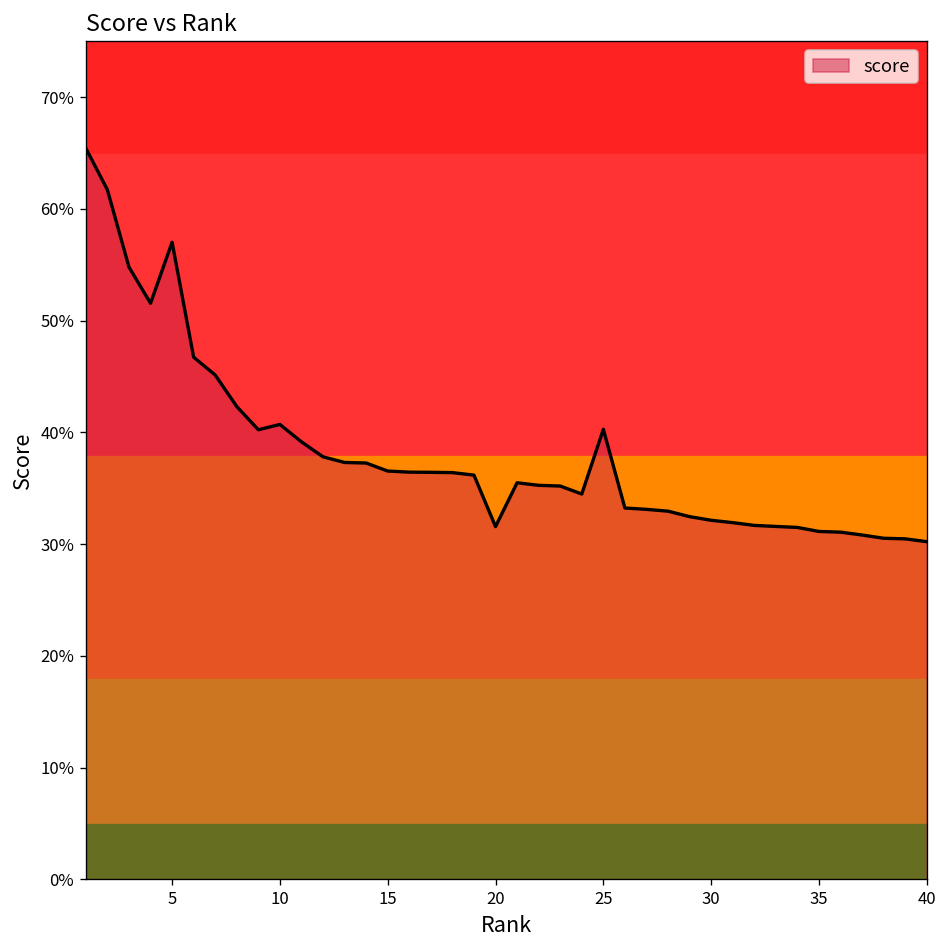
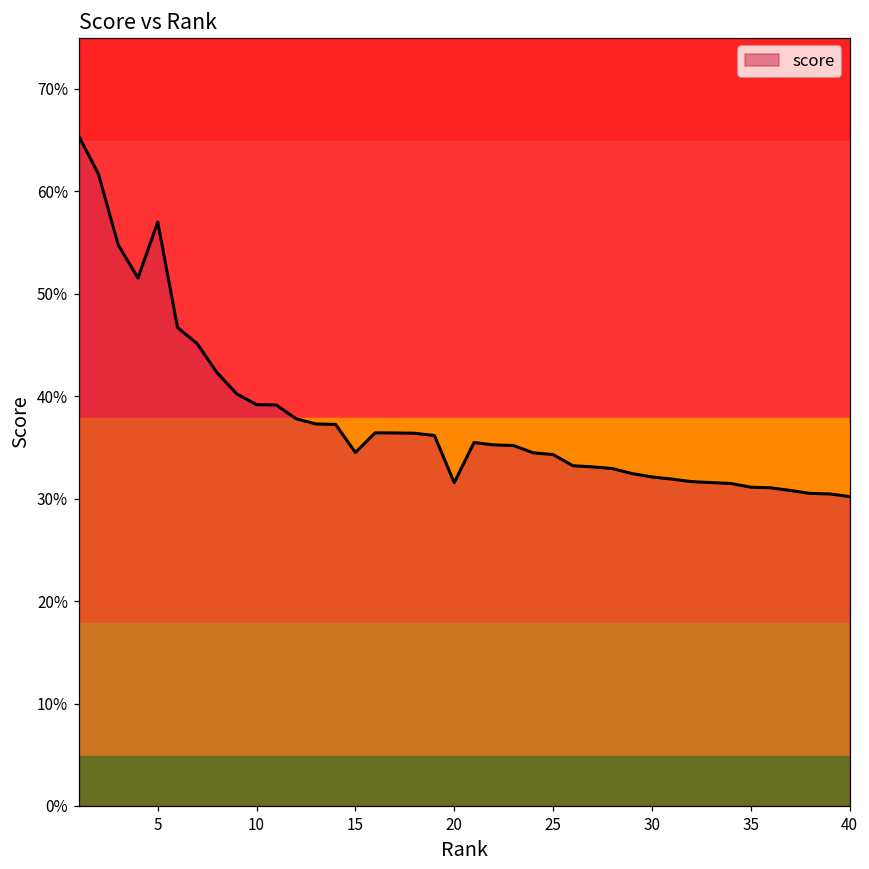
  {
    "5": "57%",
-   "10": "41%",
-   "15": "37%",
+   "10": "39%",
+   "15": "35%",
    "20": "32%",
-   "25": "40%",
+   "25": "34%",
    "30": "32%",
    "35": "31%",
    "40": "30%"
  }
